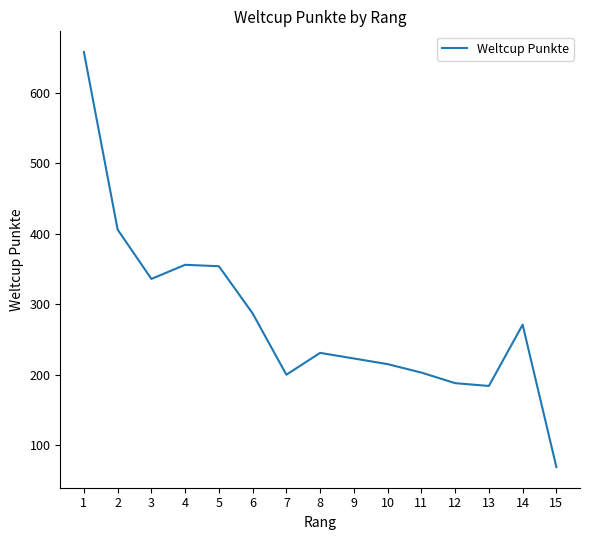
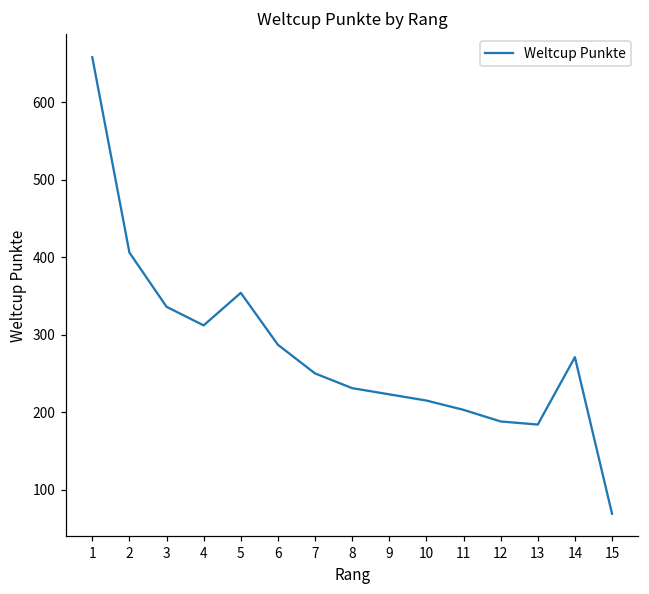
  {
    "1": 660,
    "2": 410,
    "3": 340,
-   "4": 360,
+   "4": 310,
    "5": 350,
    "6": 290,
-   "7": 200,
+   "7": 250,
    "8": 230,
    "9": 220,
    "10": 220,
    "11": 200,
    "12": 190,
    "13": 180,
    "14": 270,
    "15": 70
  }
